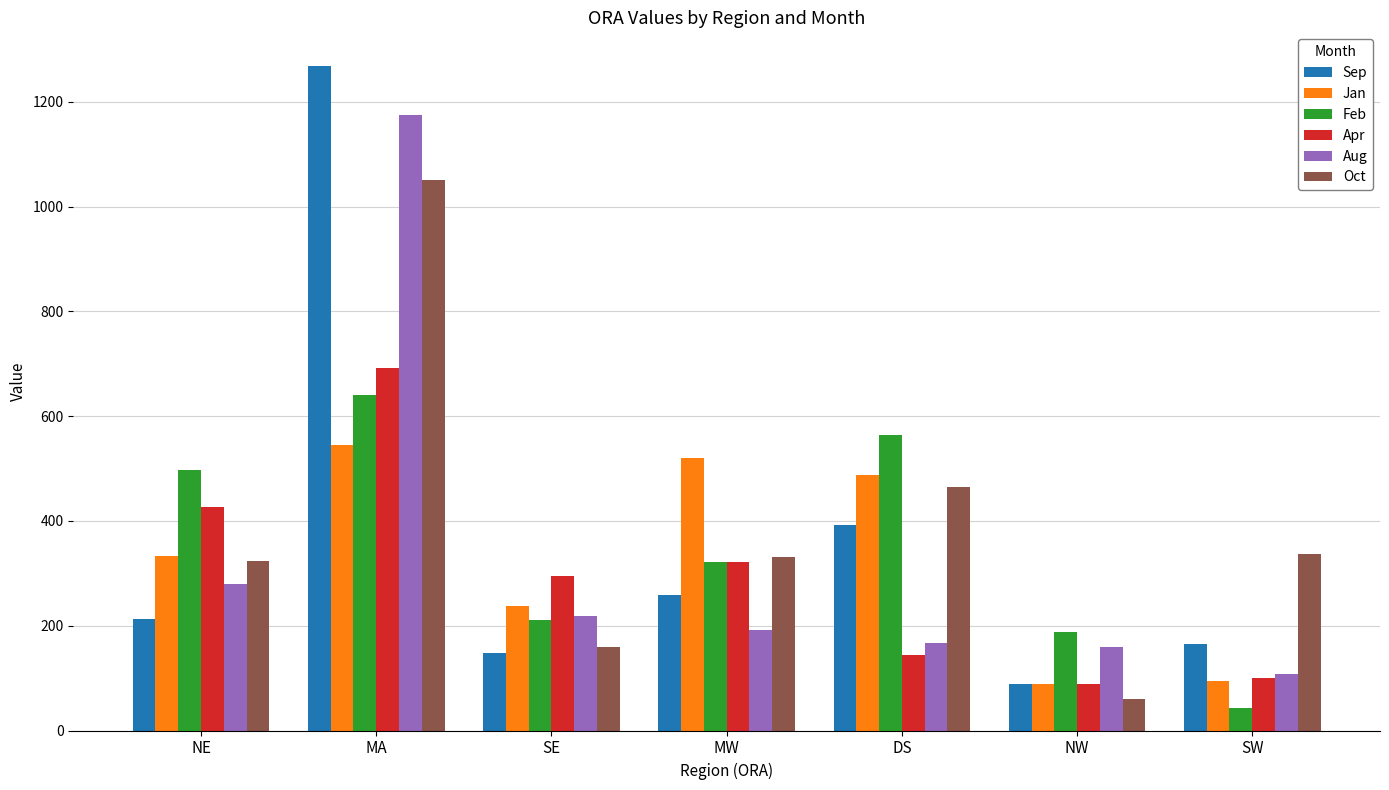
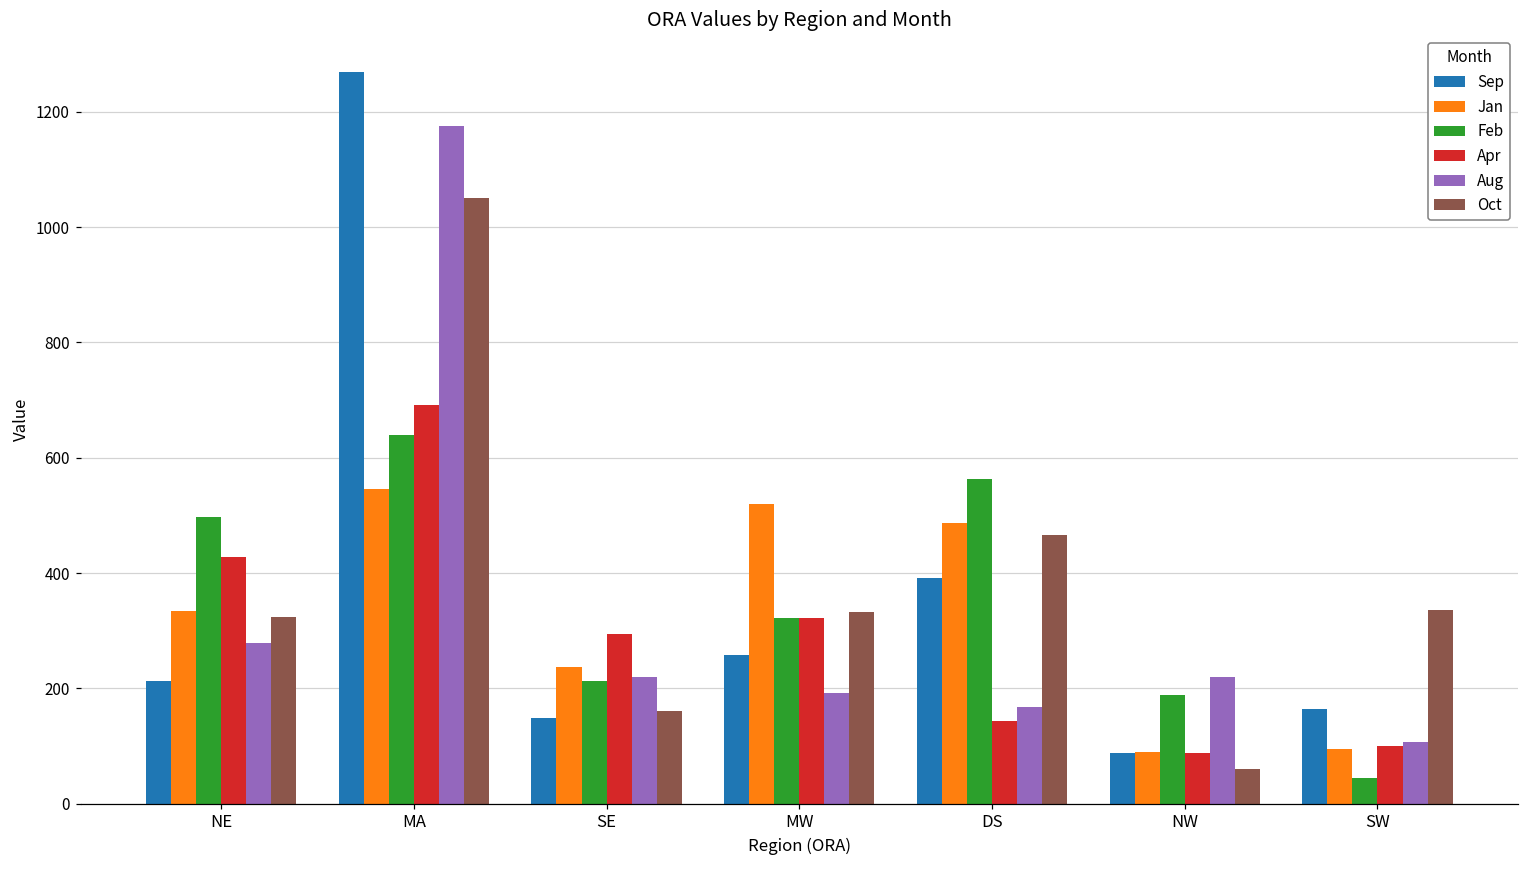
  {
    "Sep": {
      "NE": 210,
      "MA": 1270,
      "SE": 150,
      "MW": 260,
      "DS": 390,
      "NW": 90,
      "SW": 160
    },
    "Jan": {
      "NE": 330,
      "MA": 550,
      "SE": 240,
      "MW": 520,
      "DS": 490,
      "NW": 90,
      "SW": 90
    },
    "Feb": {
      "NE": 500,
      "MA": 640,
      "SE": 210,
      "MW": 320,
      "DS": 560,
      "NW": 190,
      "SW": 40
    },
    "Apr": {
      "NE": 430,
      "MA": 690,
      "SE": 290,
      "MW": 320,
      "DS": 140,
      "NW": 90,
      "SW": 100
    },
    "Aug": {
      "NE": 280,
      "MA": 1180,
      "SE": 220,
      "MW": 190,
      "DS": 170,
-     "NW": 160,
+     "NW": 220,
      "SW": 110
    },
    "Oct": {
      "NE": 320,
      "MA": 1050,
      "SE": 160,
      "MW": 330,
      "DS": 470,
      "NW": 60,
      "SW": 340
    }
  }
